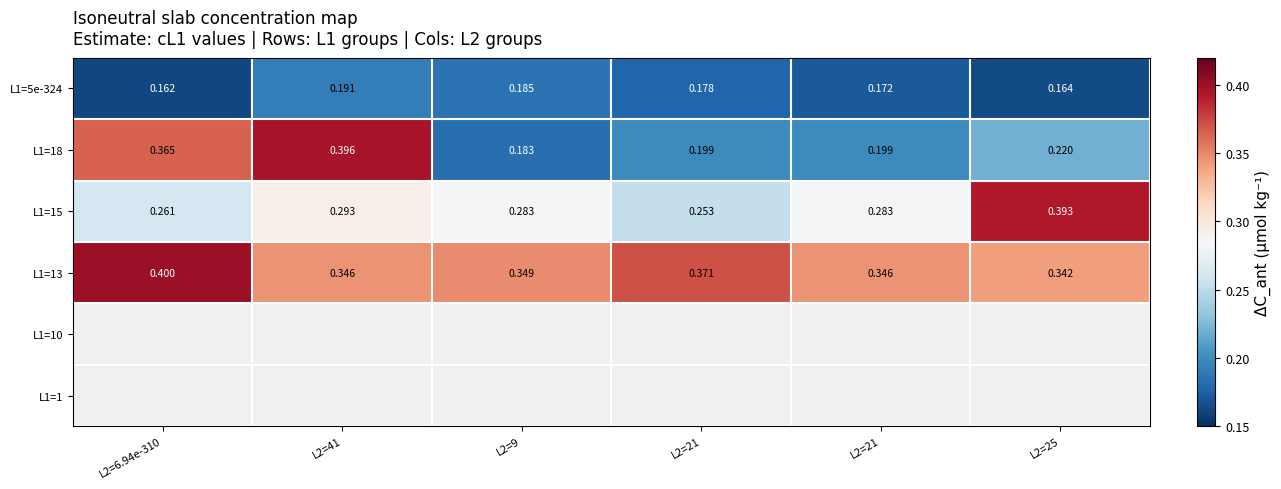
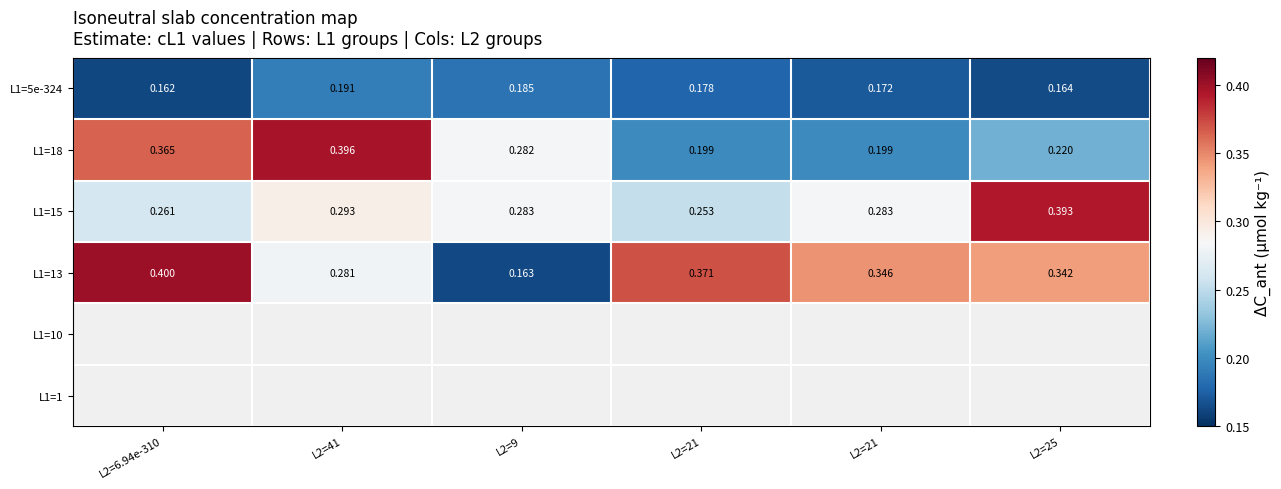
  {
    "L1=5e-324": {
      "L2=6.94e-310": 0.162,
      "L2=41": 0.191,
      "L2=9": 0.185,
      "L2=25": 0.164
    },
    "L1=18": {
      "L2=6.94e-310": 0.365,
      "L2=41": 0.396,
-     "L2=9": 0.183,
+     "L2=9": 0.282,
      "L2=25": 0.220
    },
    "L1=15": {
      "L2=6.94e-310": 0.261,
      "L2=41": 0.293,
      "L2=9": 0.283,
      "L2=25": 0.393
    },
    "L1=13": {
      "L2=6.94e-310": 0.400,
-     "L2=41": 0.346,
-     "L2=9": 0.349,
+     "L2=41": 0.281,
+     "L2=9": 0.163,
      "L2=25": 0.342
    }
  }
